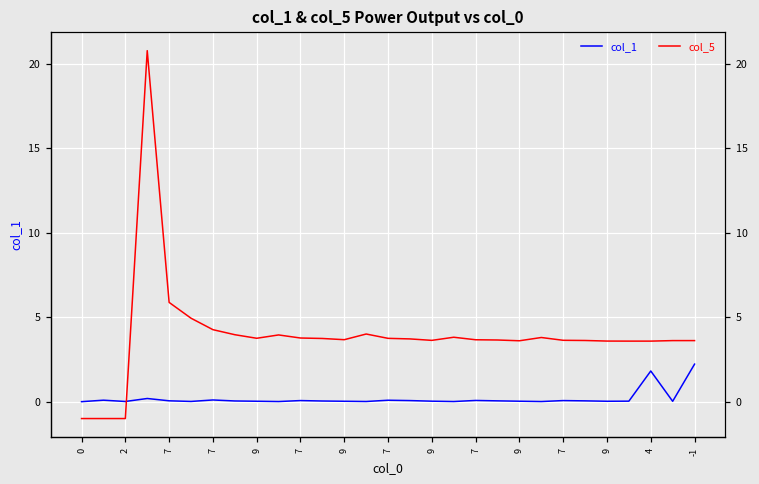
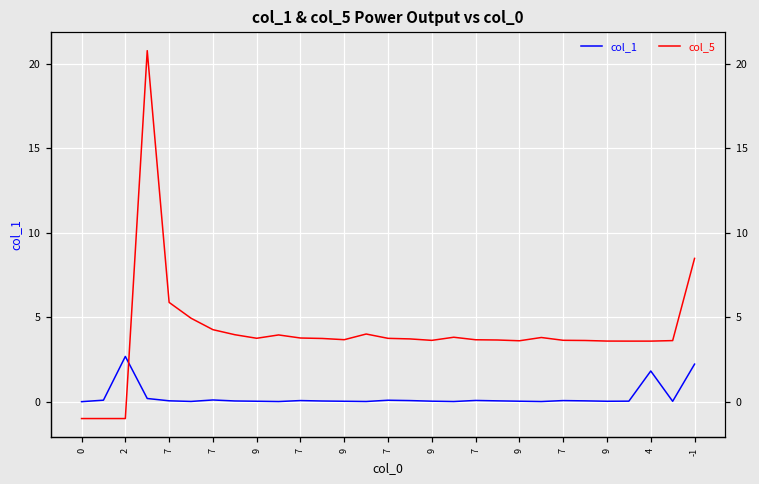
  {
    "col_1": {
      "0": 0.0,
-     "2": 0.0,
+     "2": 2.7,
      "4": 1.8,
      "-1": 2.2
    },
    "col_5": {
      "0": -1.0,
      "2": -1.0,
      "4": 3.6,
-     "-1": 3.6
+     "-1": 8.5
    }
  }
